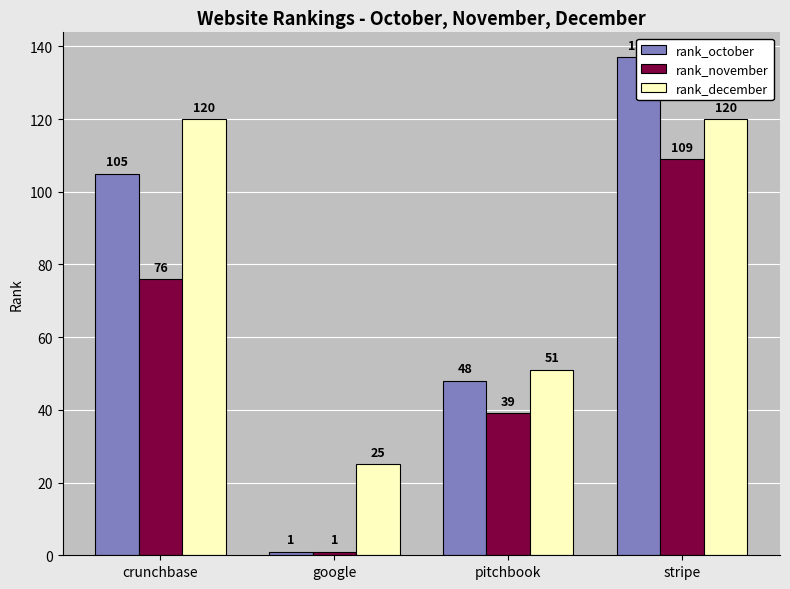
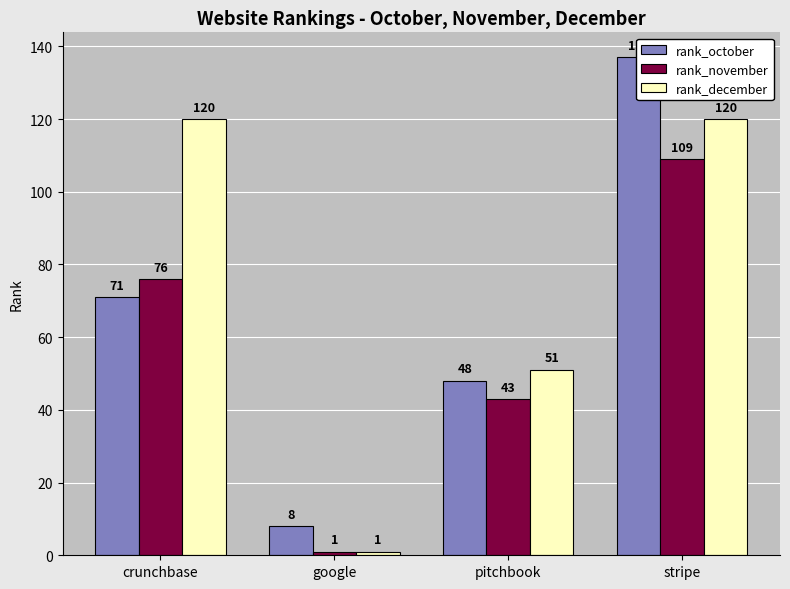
  {
    "rank_october": {
-     "crunchbase": 105,
-     "google": 1,
+     "crunchbase": 71,
+     "google": 8,
      "pitchbook": 48
    },
    "rank_november": {
      "crunchbase": 76,
      "google": 1,
-     "pitchbook": 39,
+     "pitchbook": 43,
      "stripe": 109
    },
    "rank_december": {
      "crunchbase": 120,
-     "google": 25,
+     "google": 1,
      "pitchbook": 51,
      "stripe": 120
    }
  }
